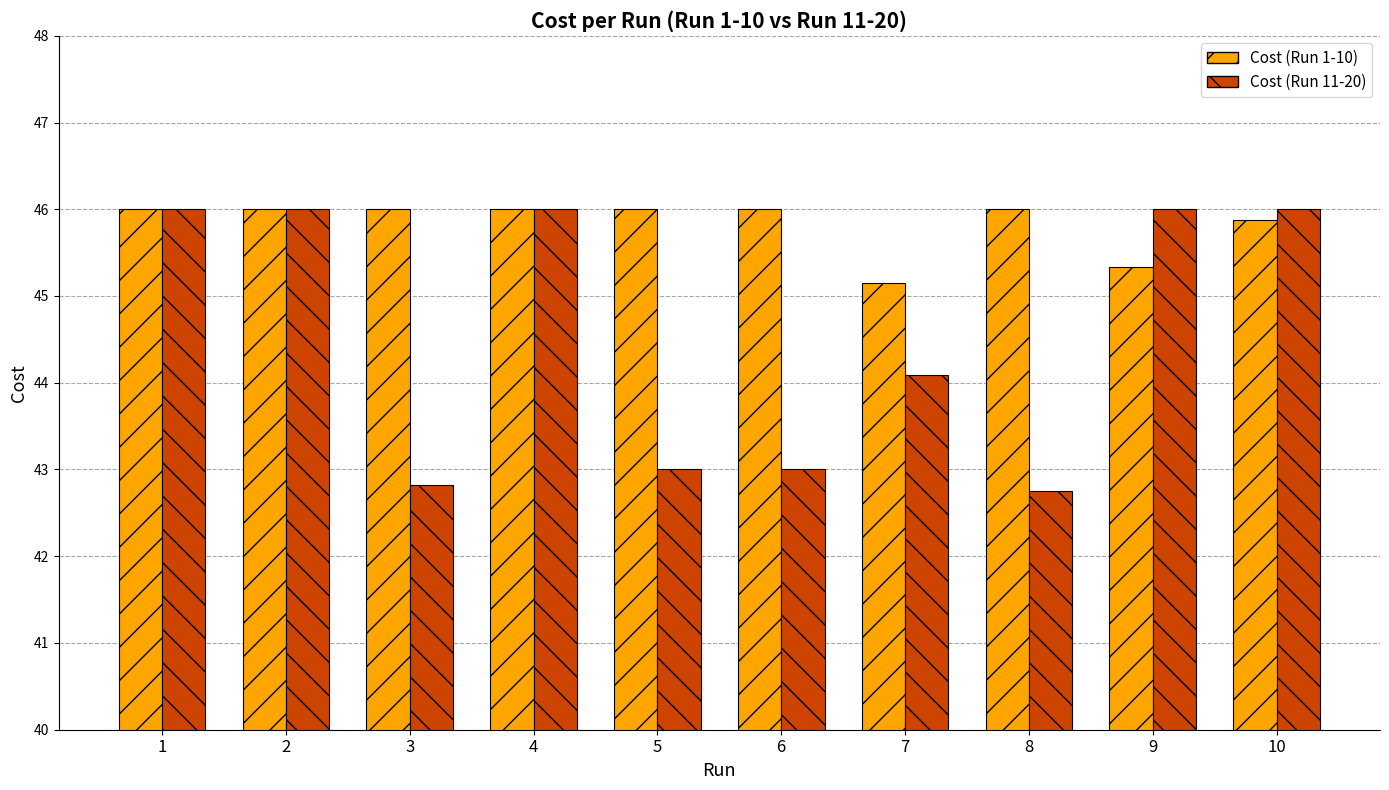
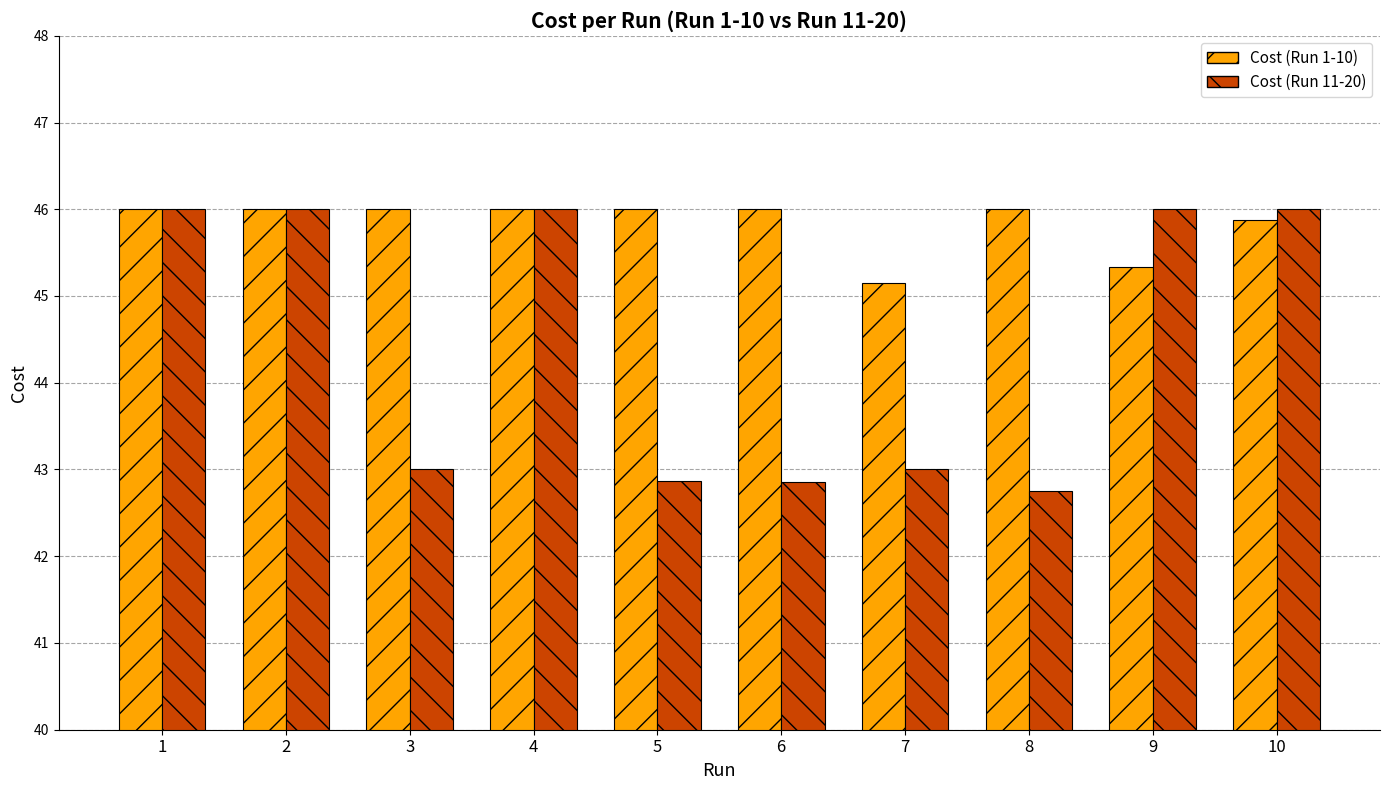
  {
    "Cost (Run 1-10)": {
      "1": 46.0,
      "2": 46.0,
      "3": 46.0,
      "4": 46.0,
      "5": 46.0,
      "6": 46.0,
      "7": 45.2,
      "8": 46.0,
      "9": 45.3,
      "10": 45.9
    },
    "Cost (Run 11-20)": {
      "1": 46.0,
      "2": 46.0,
-     "3": 42.8,
+     "3": 43.0,
      "4": 46.0,
-     "5": 43.0,
-     "6": 43.0,
-     "7": 44.1,
+     "5": 42.9,
+     "6": 42.9,
+     "7": 43.0,
      "8": 42.8,
      "9": 46.0,
      "10": 46.0
    }
  }
